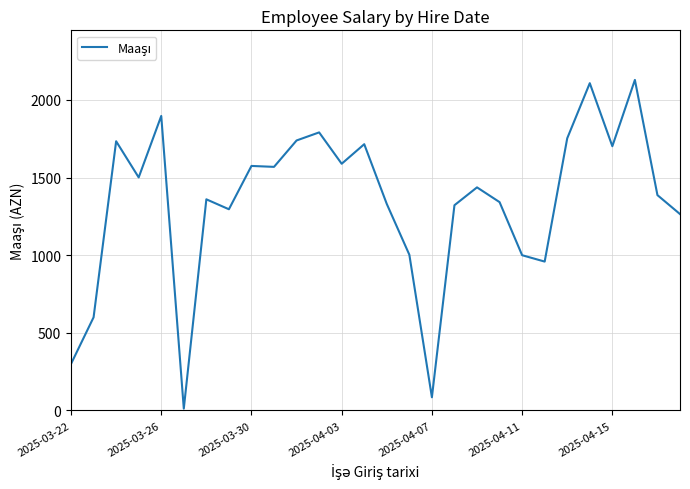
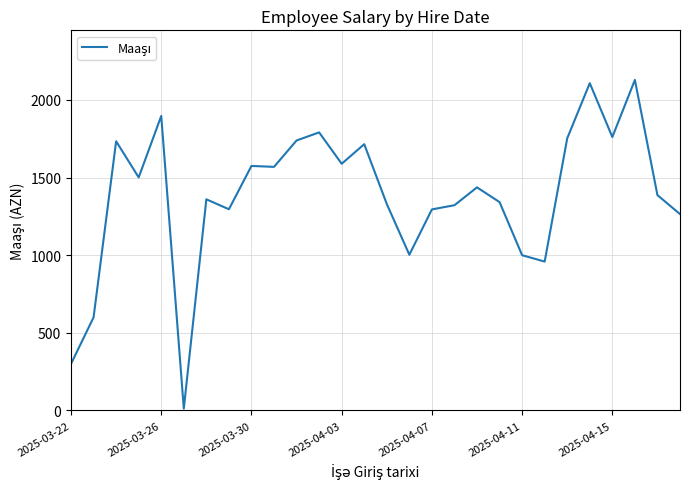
  {
    "2025-03-22": 300,
    "2025-03-26": 1900,
    "2025-03-30": 1580,
    "2025-04-03": 1590,
-   "2025-04-07": 90,
+   "2025-04-07": 1300,
    "2025-04-11": 1000,
-   "2025-04-15": 1700
+   "2025-04-15": 1760
  }
